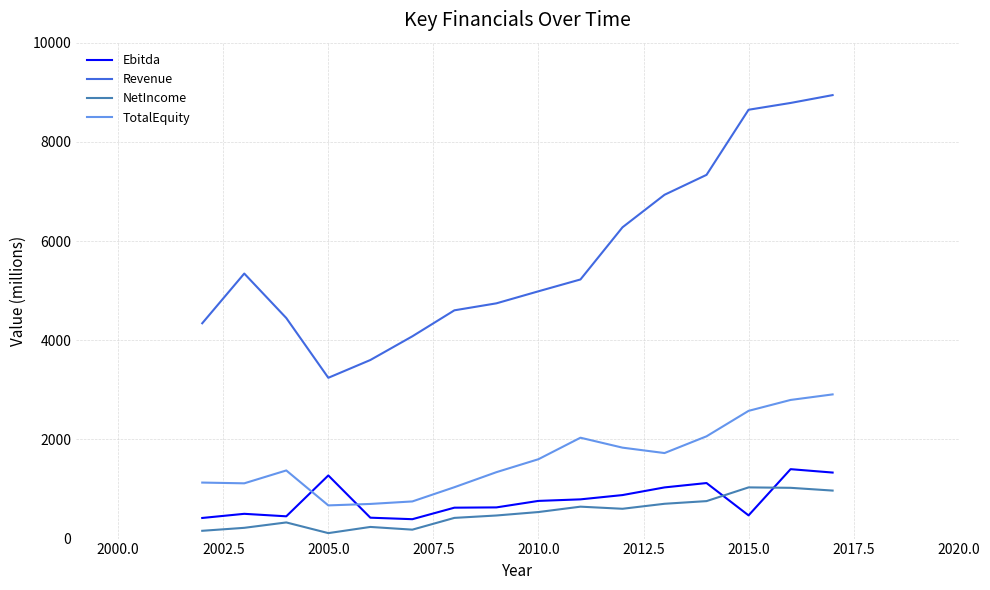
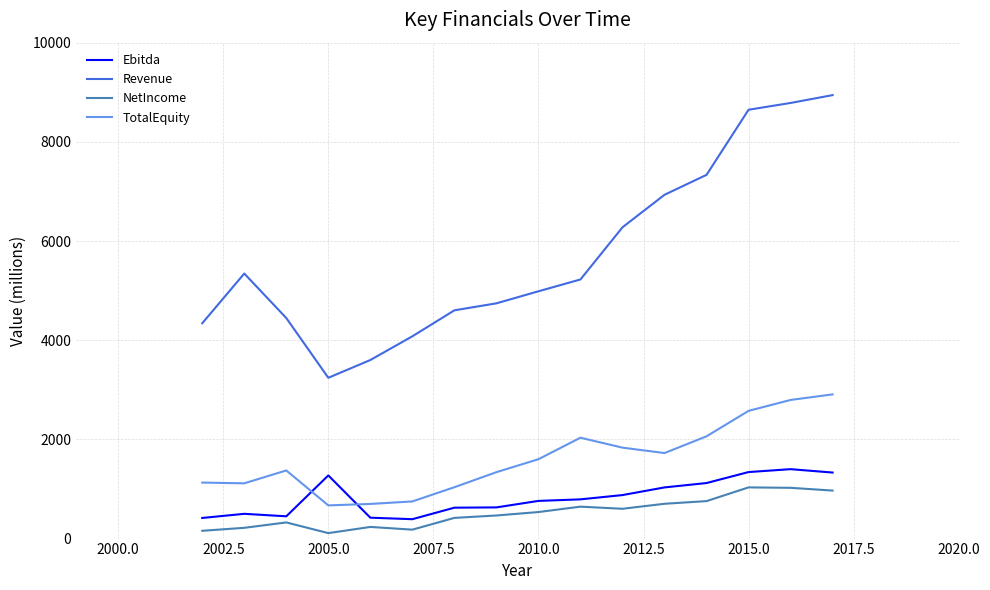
  {
    "Ebitda": {
      "2005.0": 1300,
      "2010.0": 800,
-     "2015.0": 500
+     "2015.0": 1300
    }
  }
